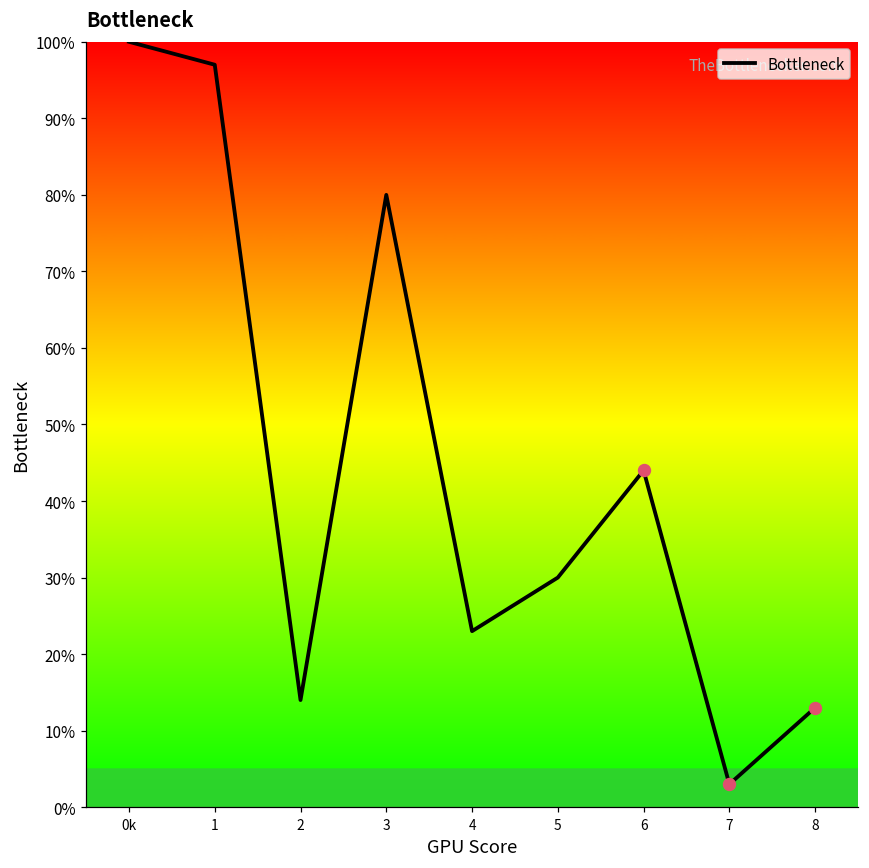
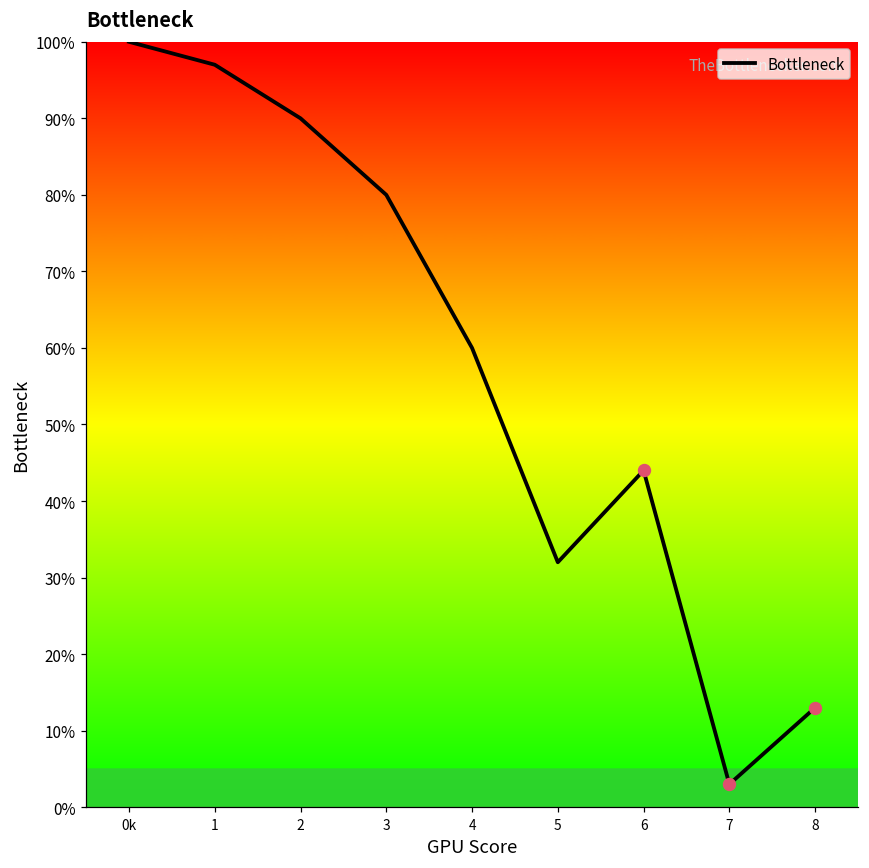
  {
    "Bottleneck": {
      "0k": "100%",
      "1": "97%",
-     "2": "14%",
+     "2": "90%",
      "3": "80%",
-     "4": "23%",
-     "5": "30%"
+     "4": "60%",
+     "5": "32%"
    }
  }
